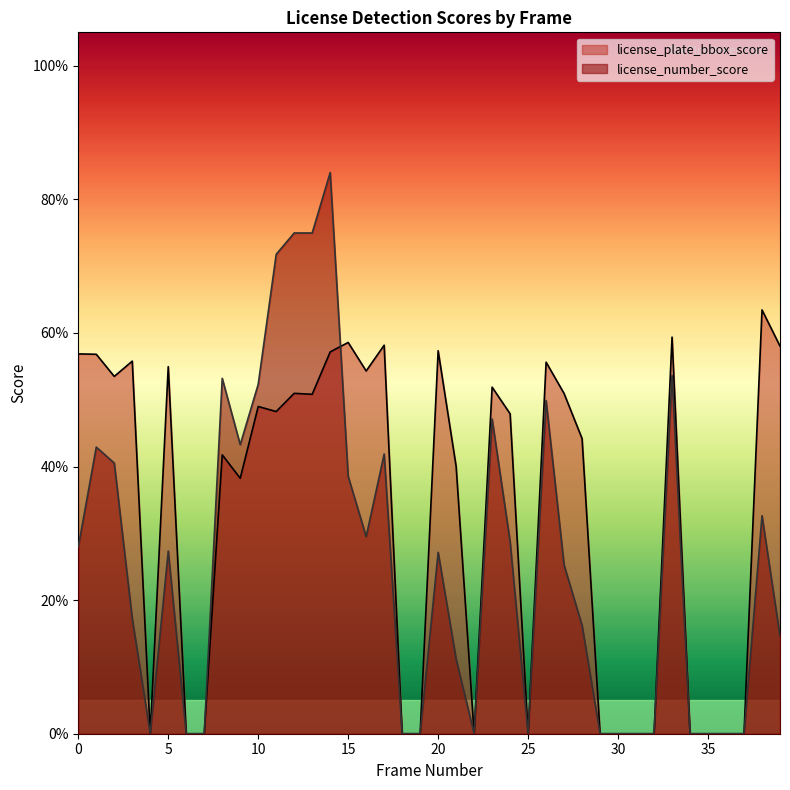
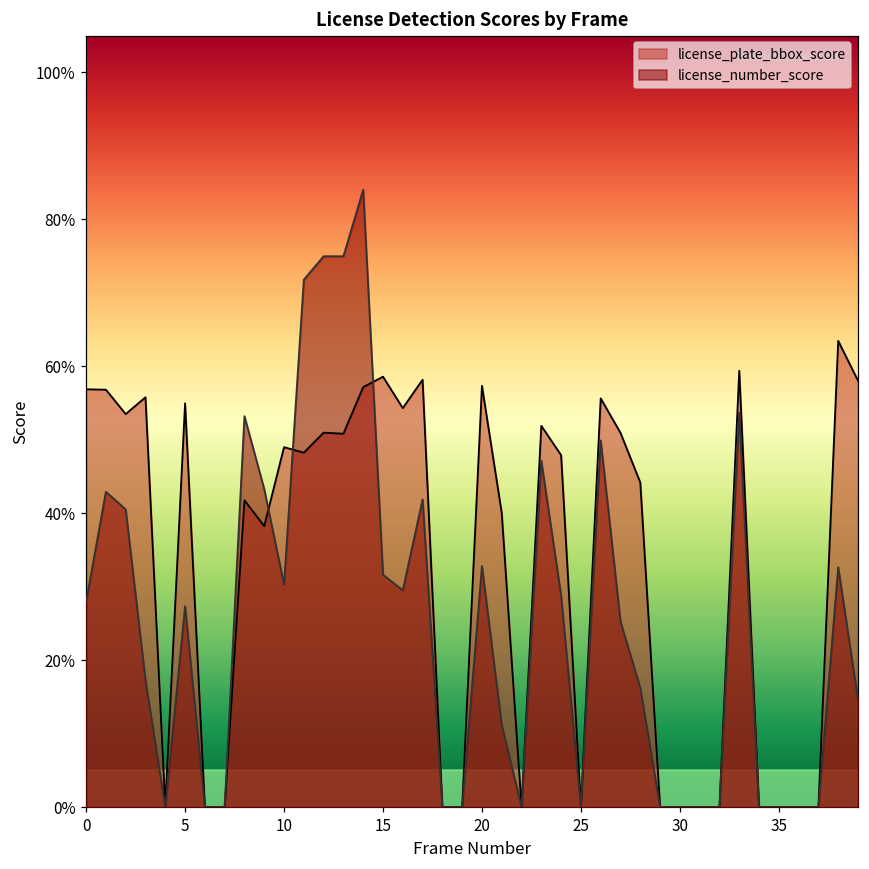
  {
    "license_plate_bbox_score": {
      "0": "57%",
      "5": "55%",
      "10": "49%",
      "15": "59%",
      "20": "57%"
    },
    "license_number_score": {
      "0": "28%",
      "5": "27%",
-     "10": "52%",
-     "15": "39%",
-     "20": "27%"
+     "10": "30%",
+     "15": "32%",
+     "20": "33%"
    }
  }
